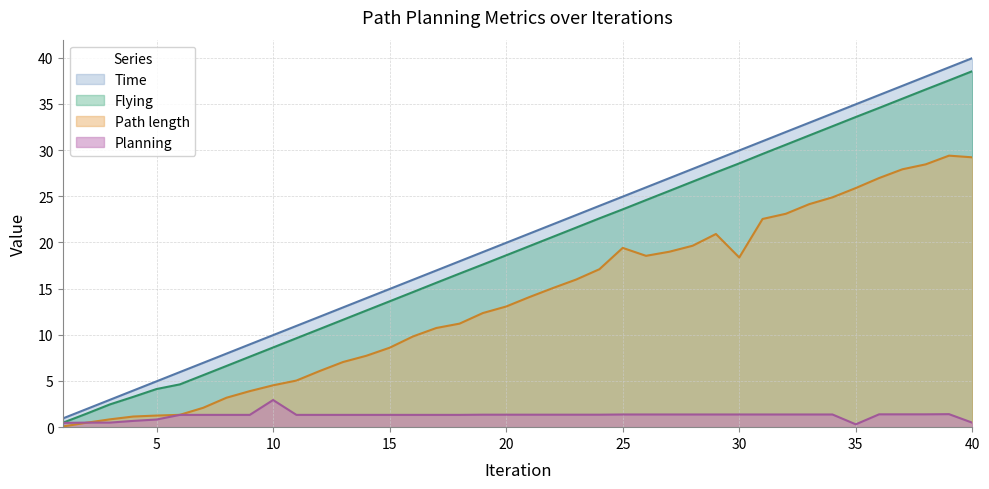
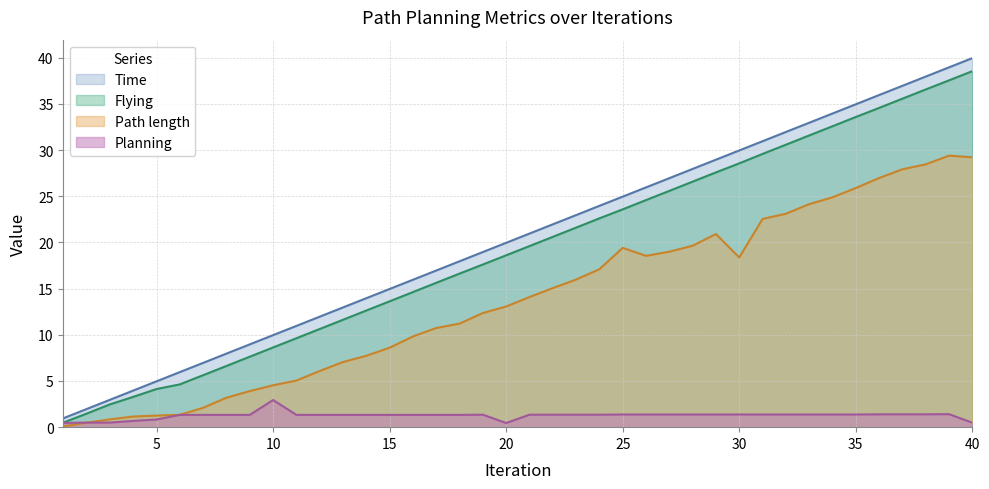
  {
    "Path length": {
      "5": 1,
      "10": 5,
      "15": 9,
      "20": 13,
      "25": 19,
      "30": 18,
      "35": 26,
      "40": 29
    },
    "Planning": {
      "5": 1,
      "10": 3,
      "15": 1,
-     "20": 1,
+     "20": 0,
      "25": 1,
      "30": 1,
-     "35": 0,
+     "35": 1,
      "40": 0
    }
  }
